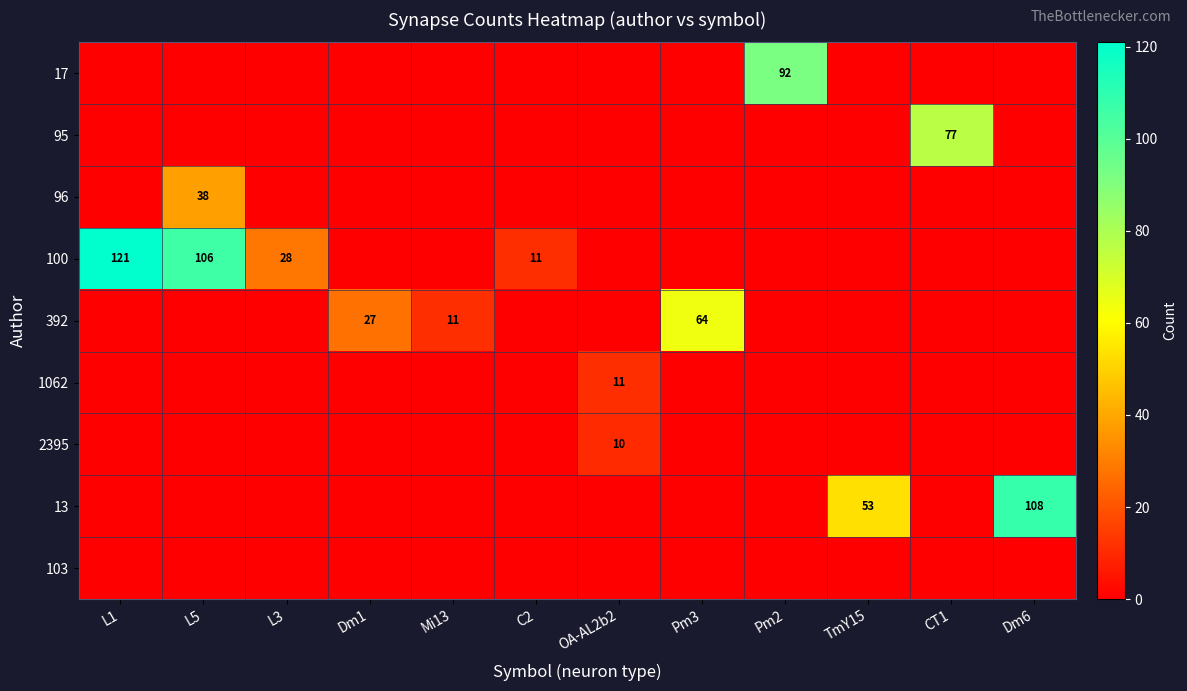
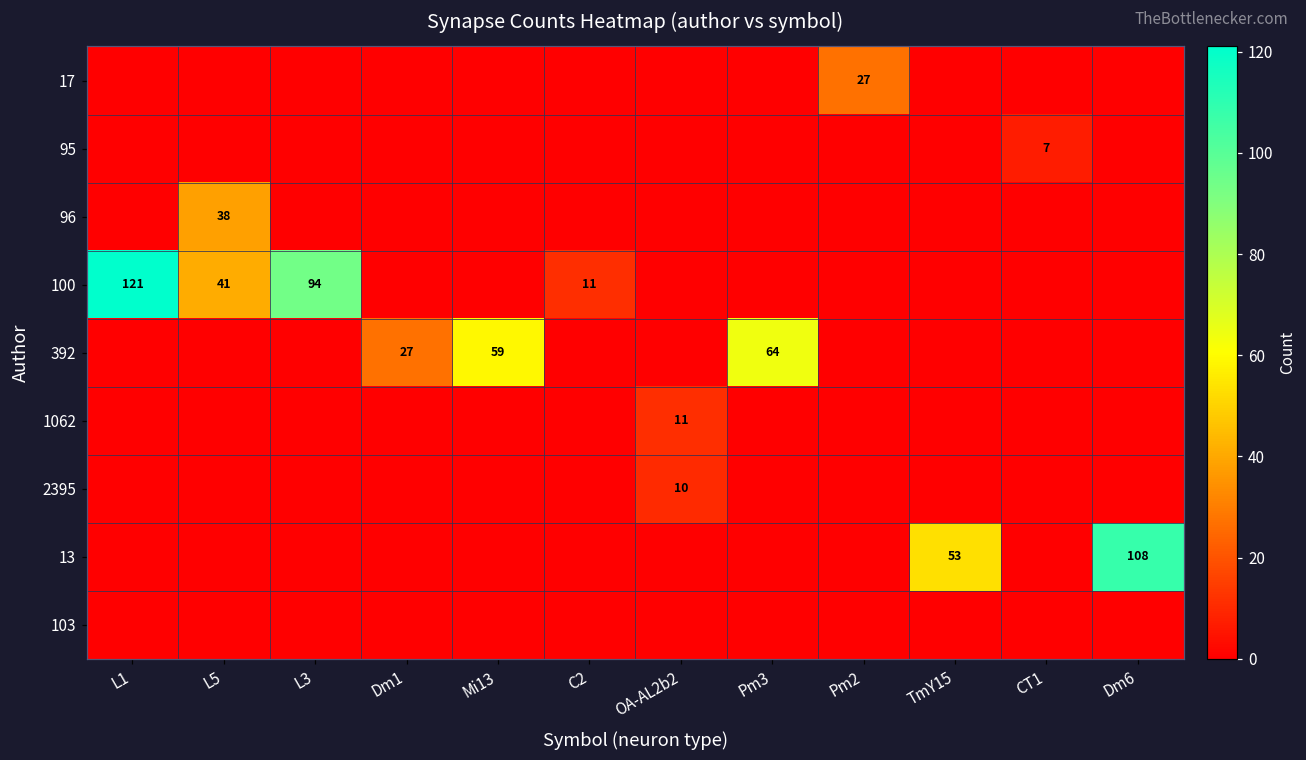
  {
    "17": {
-     "Pm2": 92
+     "Pm2": 27
    },
    "95": {
-     "CT1": 77
+     "CT1": 7
    },
    "96": {
      "L5": 38
    },
    "100": {
      "L1": 121,
-     "L5": 106,
-     "L3": 28,
+     "L5": 41,
+     "L3": 94,
      "C2": 11
    },
    "392": {
      "Dm1": 27,
-     "Mi13": 11,
+     "Mi13": 59,
      "Pm3": 64
    },
    "1062": {
      "OA-AL2b2": 11
    },
    "2395": {
      "OA-AL2b2": 10
    },
    "13": {
      "TmY15": 53,
      "Dm6": 108
    }
  }
